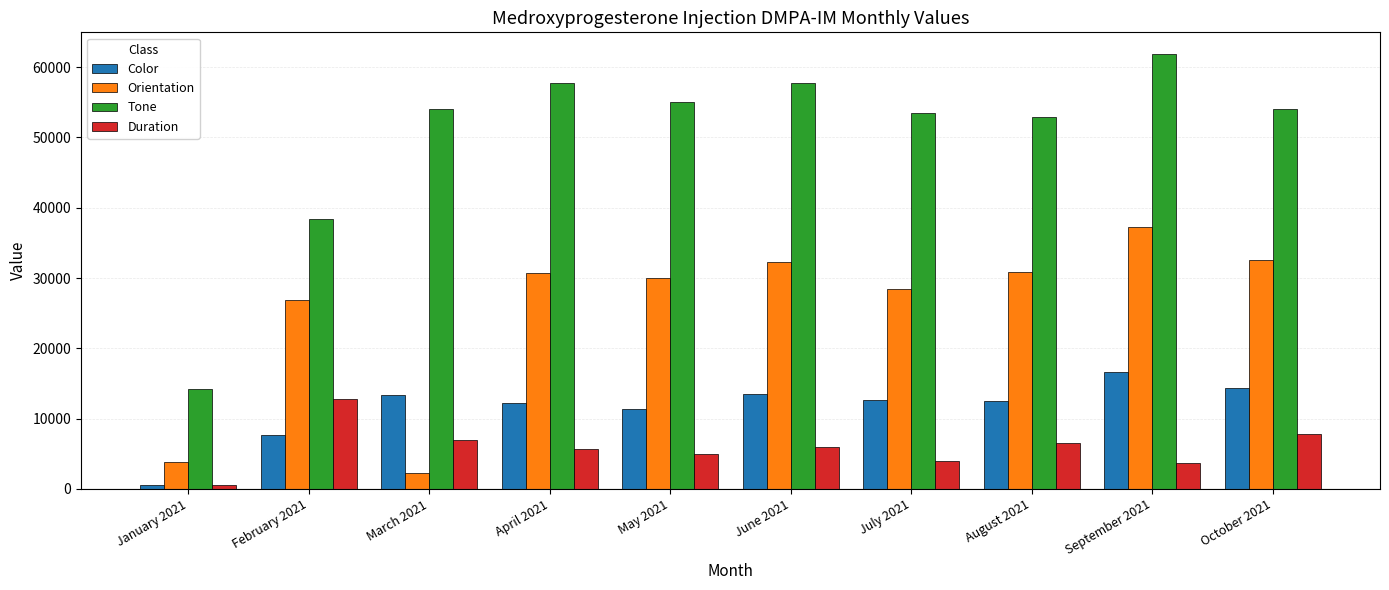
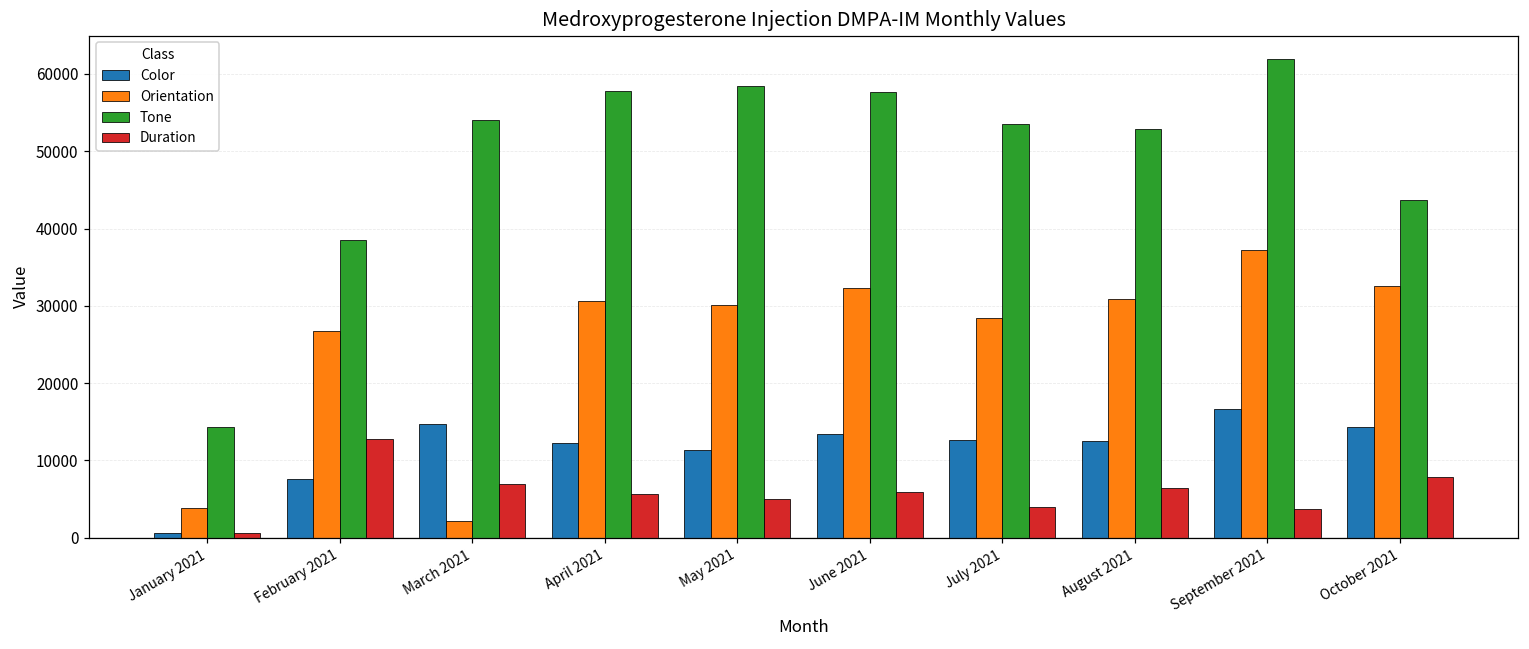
  {
    "Color": {
      "January 2021": 1000,
      "February 2021": 8000,
-     "March 2021": 13000,
+     "March 2021": 15000,
      "April 2021": 12000,
      "May 2021": 11000,
      "June 2021": 13000,
      "July 2021": 13000,
      "August 2021": 12000,
      "September 2021": 17000,
      "October 2021": 14000
    },
    "Orientation": {
      "January 2021": 4000,
      "February 2021": 27000,
      "March 2021": 2000,
      "April 2021": 31000,
      "May 2021": 30000,
      "June 2021": 32000,
      "July 2021": 28000,
      "August 2021": 31000,
      "September 2021": 37000,
      "October 2021": 33000
    },
    "Tone": {
      "January 2021": 14000,
      "February 2021": 38000,
      "March 2021": 54000,
      "April 2021": 58000,
-     "May 2021": 55000,
+     "May 2021": 58000,
      "June 2021": 58000,
      "July 2021": 53000,
      "August 2021": 53000,
      "September 2021": 62000,
-     "October 2021": 54000
+     "October 2021": 44000
    },
    "Duration": {
      "January 2021": 1000,
      "February 2021": 13000,
      "March 2021": 7000,
      "April 2021": 6000,
      "May 2021": 5000,
      "June 2021": 6000,
      "July 2021": 4000,
      "August 2021": 6000,
      "September 2021": 4000,
      "October 2021": 8000
    }
  }
